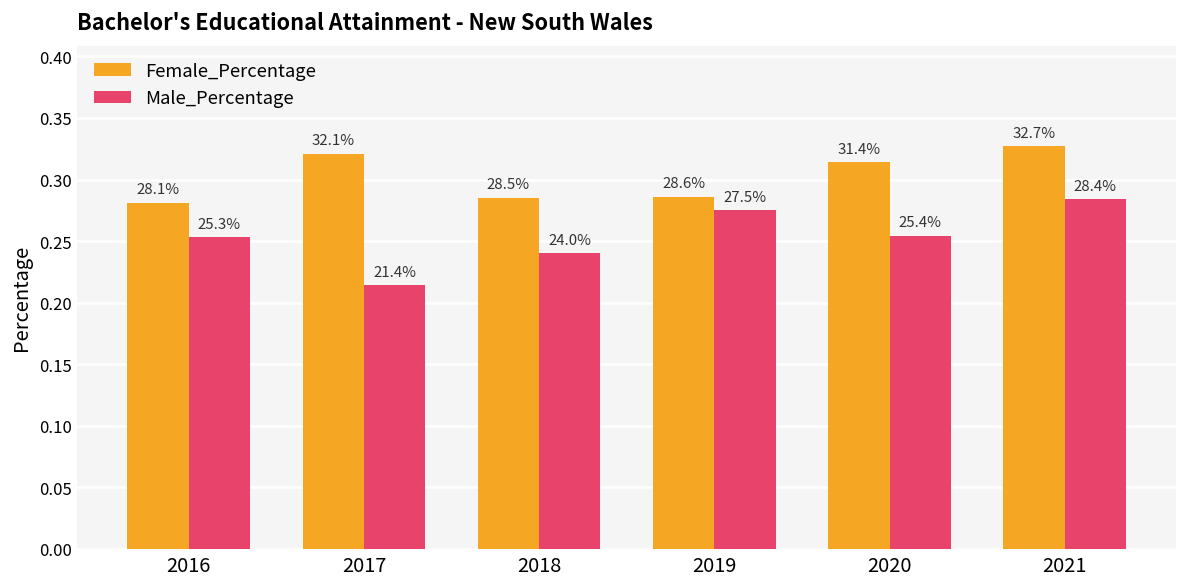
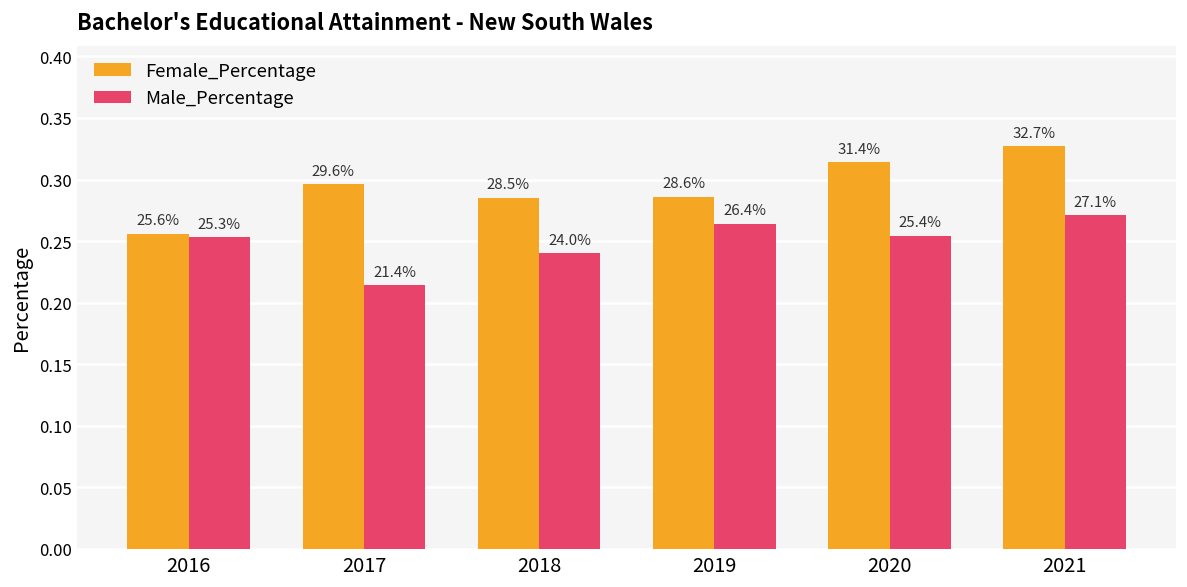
  {
    "Female_Percentage": {
-     "2016": "28.1%",
-     "2017": "32.1%",
+     "2016": "25.6%",
+     "2017": "29.6%",
      "2018": "28.5%",
      "2019": "28.6%",
      "2020": "31.4%",
      "2021": "32.7%"
    },
    "Male_Percentage": {
      "2016": "25.3%",
      "2017": "21.4%",
      "2018": "24.0%",
-     "2019": "27.5%",
+     "2019": "26.4%",
      "2020": "25.4%",
-     "2021": "28.4%"
+     "2021": "27.1%"
    }
  }
